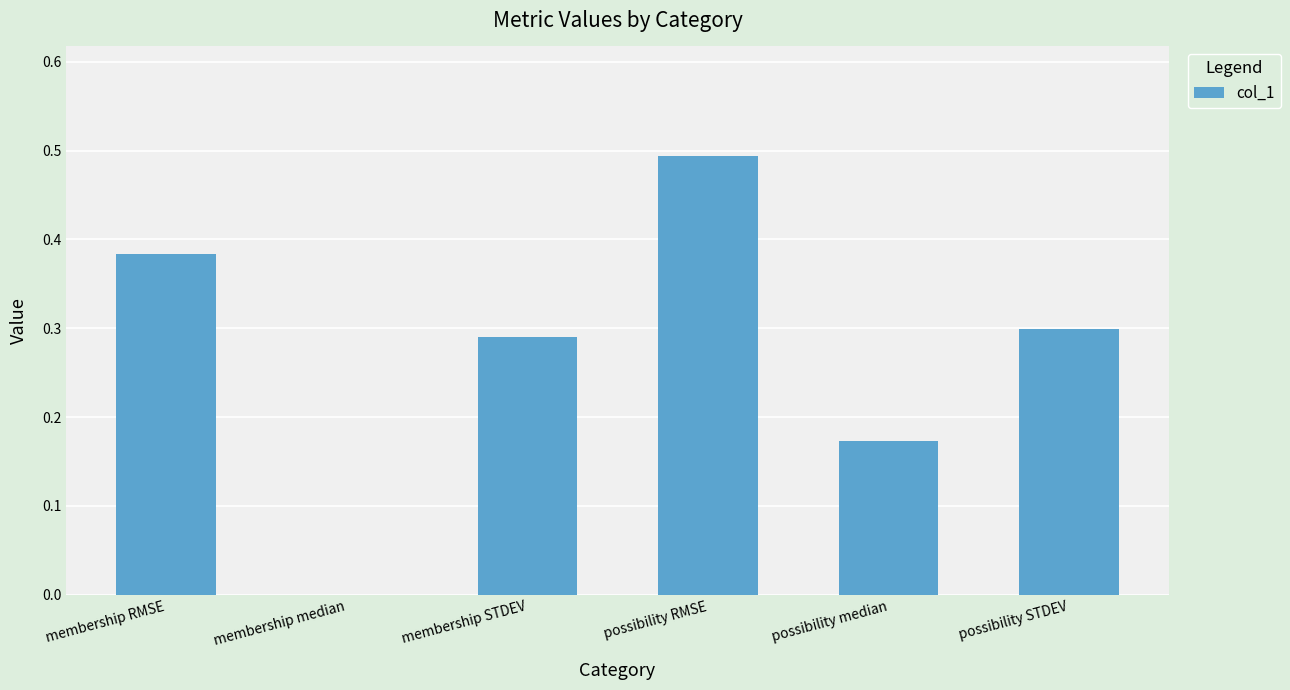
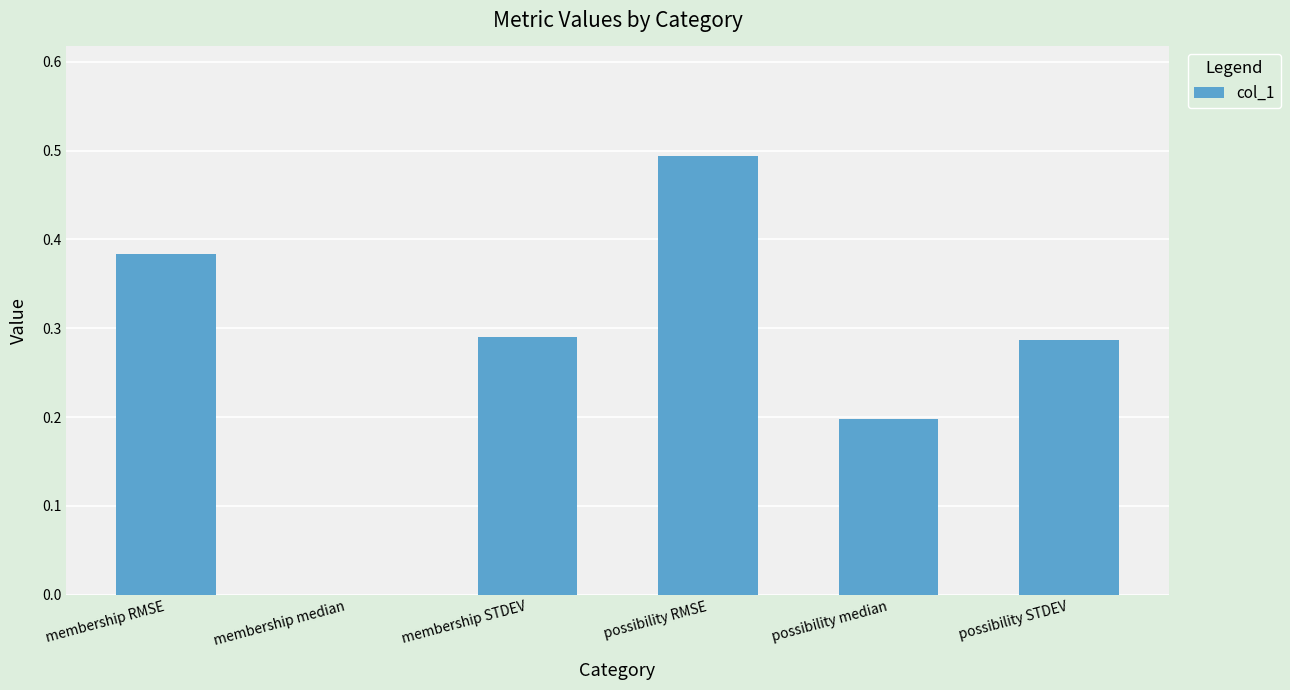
  {
    "membership RMSE": 0.38,
    "membership STDEV": 0.29,
    "possibility RMSE": 0.49,
-   "possibility median": 0.17,
-   "possibility STDEV": 0.30
+   "possibility median": 0.20,
+   "possibility STDEV": 0.29
  }
